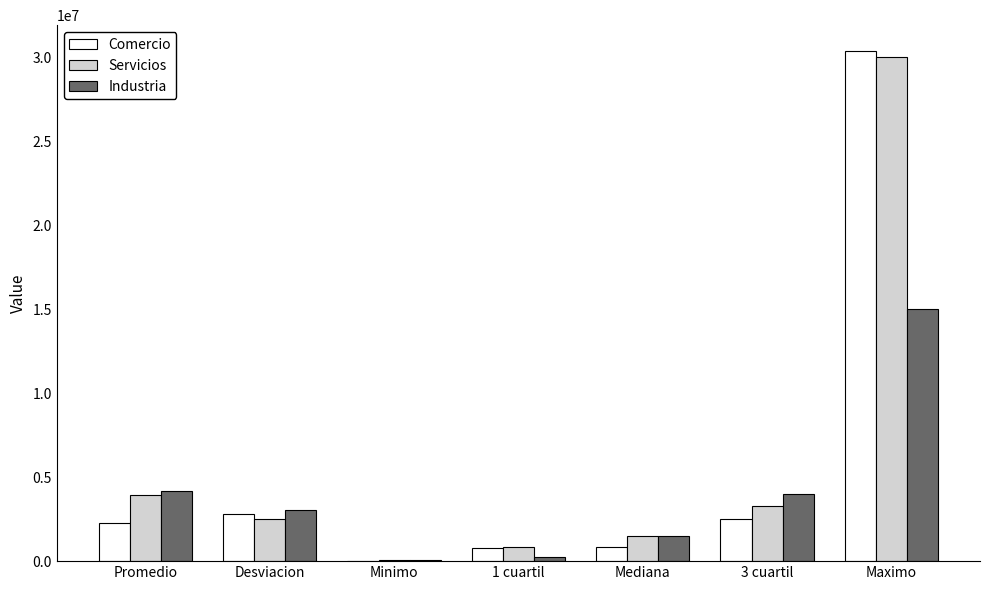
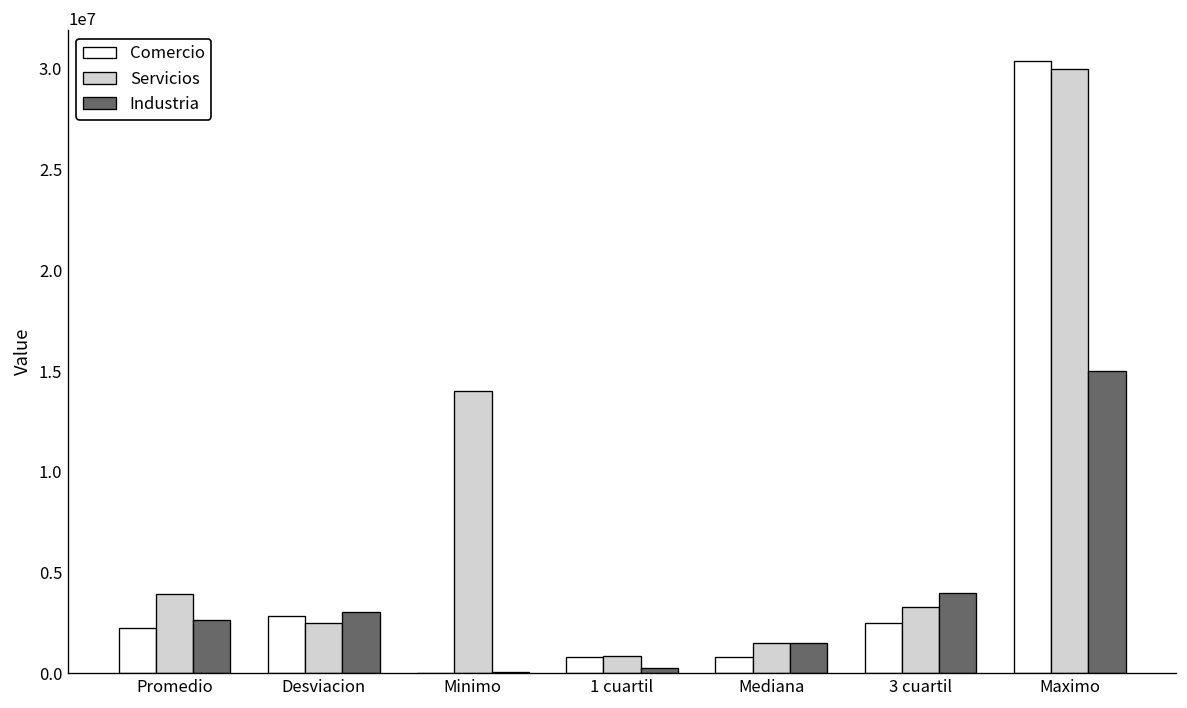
  {
    "Comercio": {
      "Promedio": 2300000,
      "Desviacion": 2800000,
      "1 cuartil": 800000,
      "Mediana": 800000,
      "3 cuartil": 2500000,
      "Maximo": 30400000
    },
    "Servicios": {
      "Promedio": 3900000,
      "Desviacion": 2500000,
-     "Minimo": 0,
+     "Minimo": 14000000,
      "1 cuartil": 800000,
      "Mediana": 1500000,
      "3 cuartil": 3300000,
      "Maximo": 30000000
    },
    "Industria": {
-     "Promedio": 4200000,
+     "Promedio": 2700000,
      "Desviacion": 3000000,
      "1 cuartil": 300000,
      "Mediana": 1500000,
      "3 cuartil": 4000000,
      "Maximo": 15000000
    }
  }
